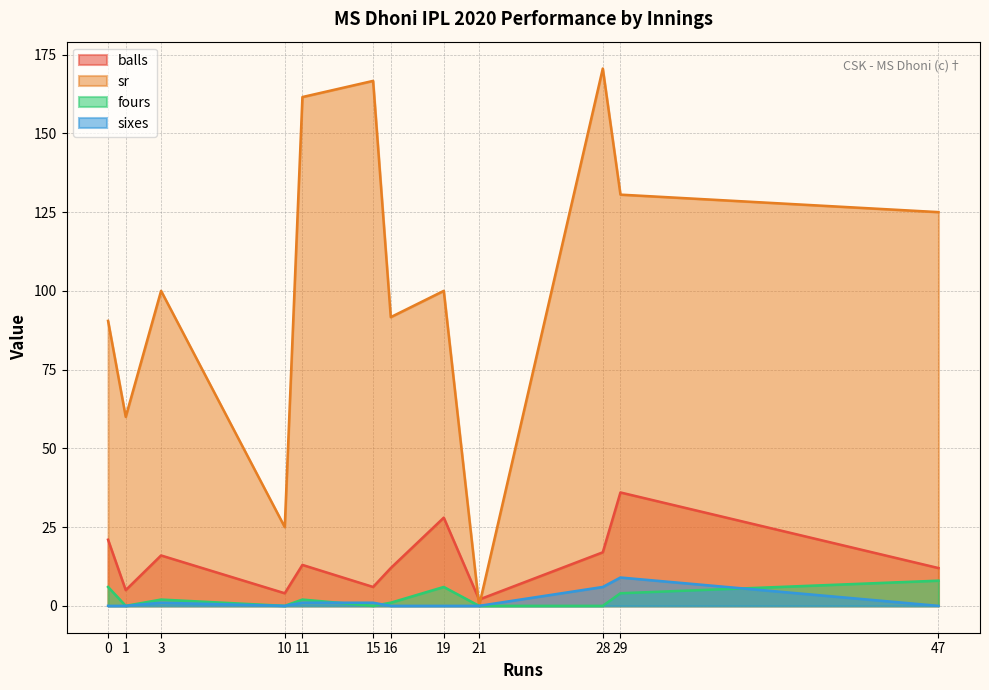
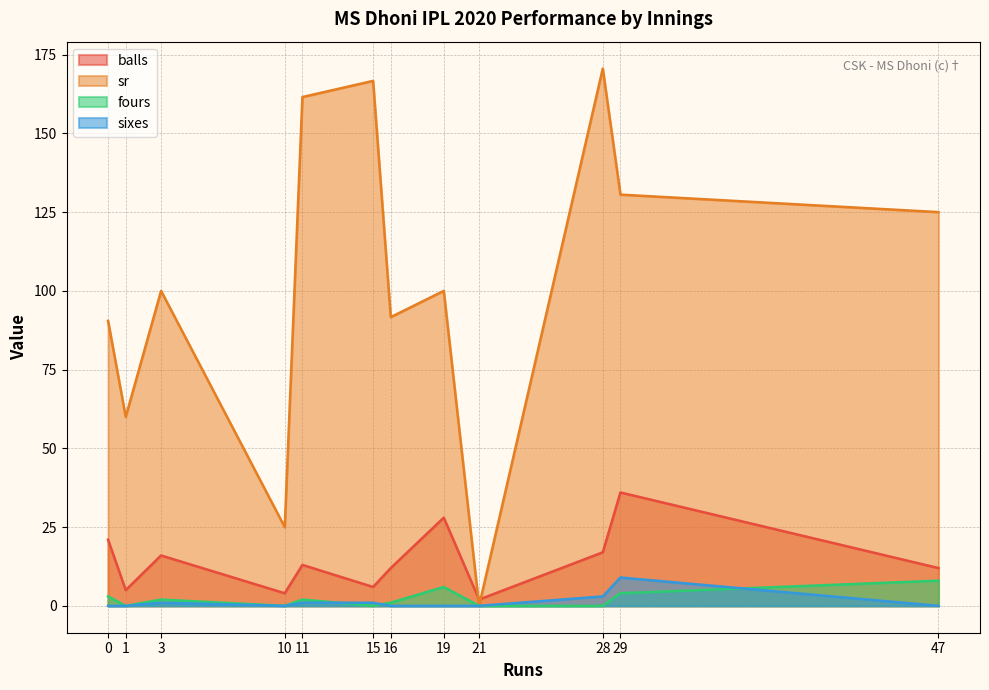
  {
    "fours": {
-     "0": 6,
+     "0": 3,
      "3": 2,
      "11": 2,
      "15": 0,
      "16": 1,
      "19": 6,
      "28": 0,
      "29": 4,
      "47": 8
    },
    "sixes": {
      "0": 0,
      "3": 1,
      "11": 1,
      "15": 1,
      "16": 0,
      "19": 0,
-     "28": 6,
+     "28": 3,
      "29": 9,
      "47": 0
    }
  }
